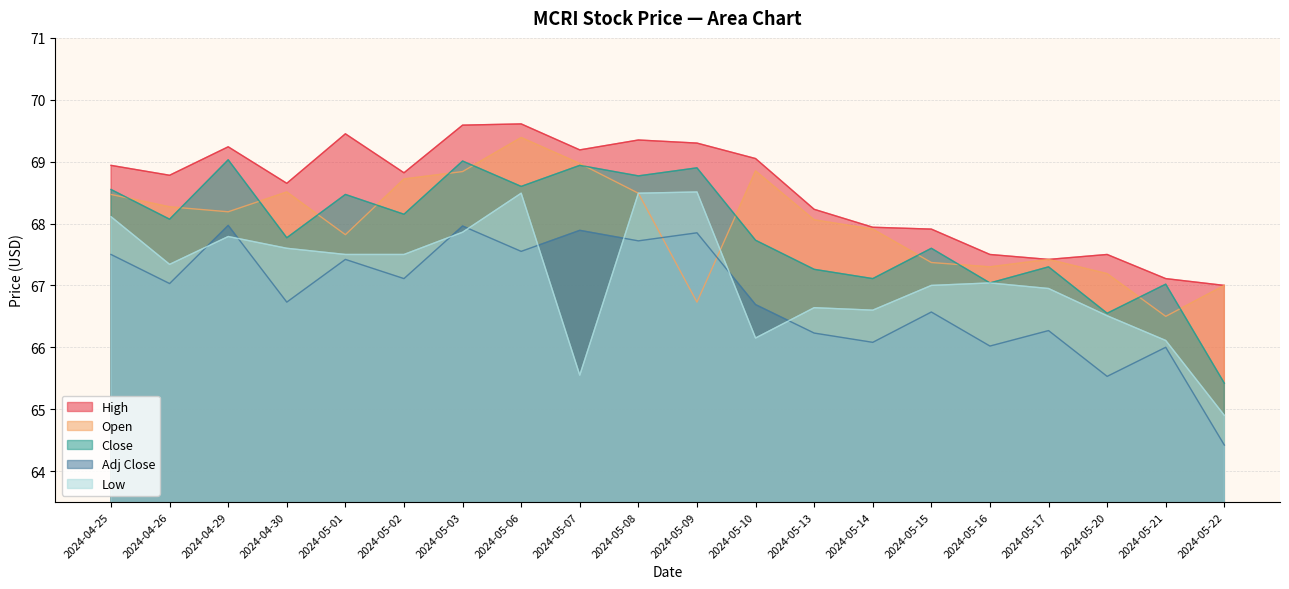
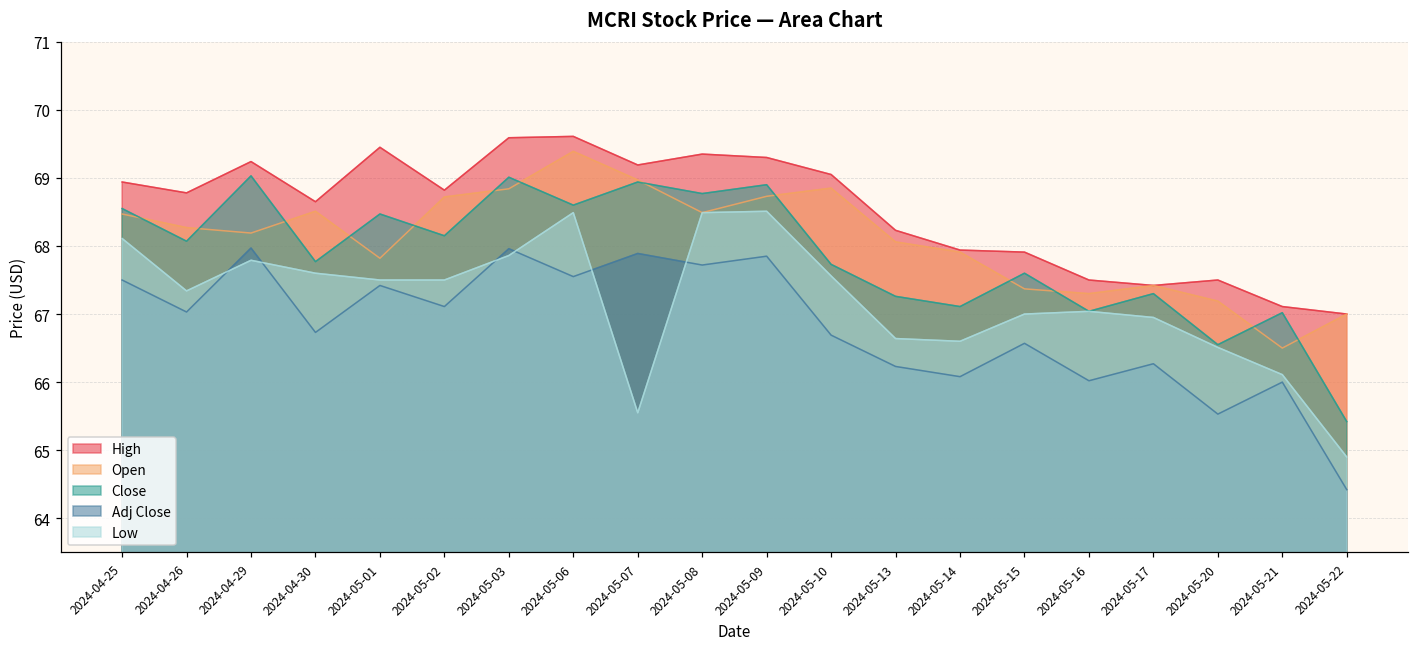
  {
    "High": {
      "2024-04-25": 68.9,
      "2024-04-26": 68.8,
      "2024-04-29": 69.2,
      "2024-04-30": 68.7,
      "2024-05-01": 69.5,
      "2024-05-02": 68.8,
      "2024-05-03": 69.6,
      "2024-05-06": 69.6,
      "2024-05-07": 69.2,
      "2024-05-08": 69.4,
      "2024-05-09": 69.3,
      "2024-05-10": 69.1,
      "2024-05-13": 68.2,
      "2024-05-15": 67.9,
      "2024-05-16": 67.5,
      "2024-05-20": 67.5,
      "2024-05-21": 67.1
    },
    "Open": {
      "2024-04-25": 68.5,
      "2024-04-26": 68.3,
      "2024-04-29": 68.2,
      "2024-04-30": 68.5,
      "2024-05-01": 67.8,
      "2024-05-02": 68.7,
      "2024-05-03": 68.8,
      "2024-05-06": 69.4,
-     "2024-05-09": 66.7,
+     "2024-05-09": 68.7,
      "2024-05-10": 68.9,
      "2024-05-13": 68.1,
      "2024-05-15": 67.4,
      "2024-05-16": 67.3,
      "2024-05-20": 67.2,
      "2024-05-21": 66.5
    },
    "Low": {
      "2024-04-25": 68.1,
      "2024-04-26": 67.3,
      "2024-04-29": 67.8,
      "2024-04-30": 67.6,
      "2024-05-01": 67.5,
      "2024-05-02": 67.5,
      "2024-05-03": 67.9,
      "2024-05-06": 68.5,
      "2024-05-07": 65.6,
      "2024-05-09": 68.5,
-     "2024-05-10": 66.2,
+     "2024-05-10": 67.6,
      "2024-05-13": 66.6,
      "2024-05-14": 66.6,
      "2024-05-15": 67.0,
      "2024-05-17": 67.0,
      "2024-05-21": 66.1,
      "2024-05-22": 64.9
    }
  }
